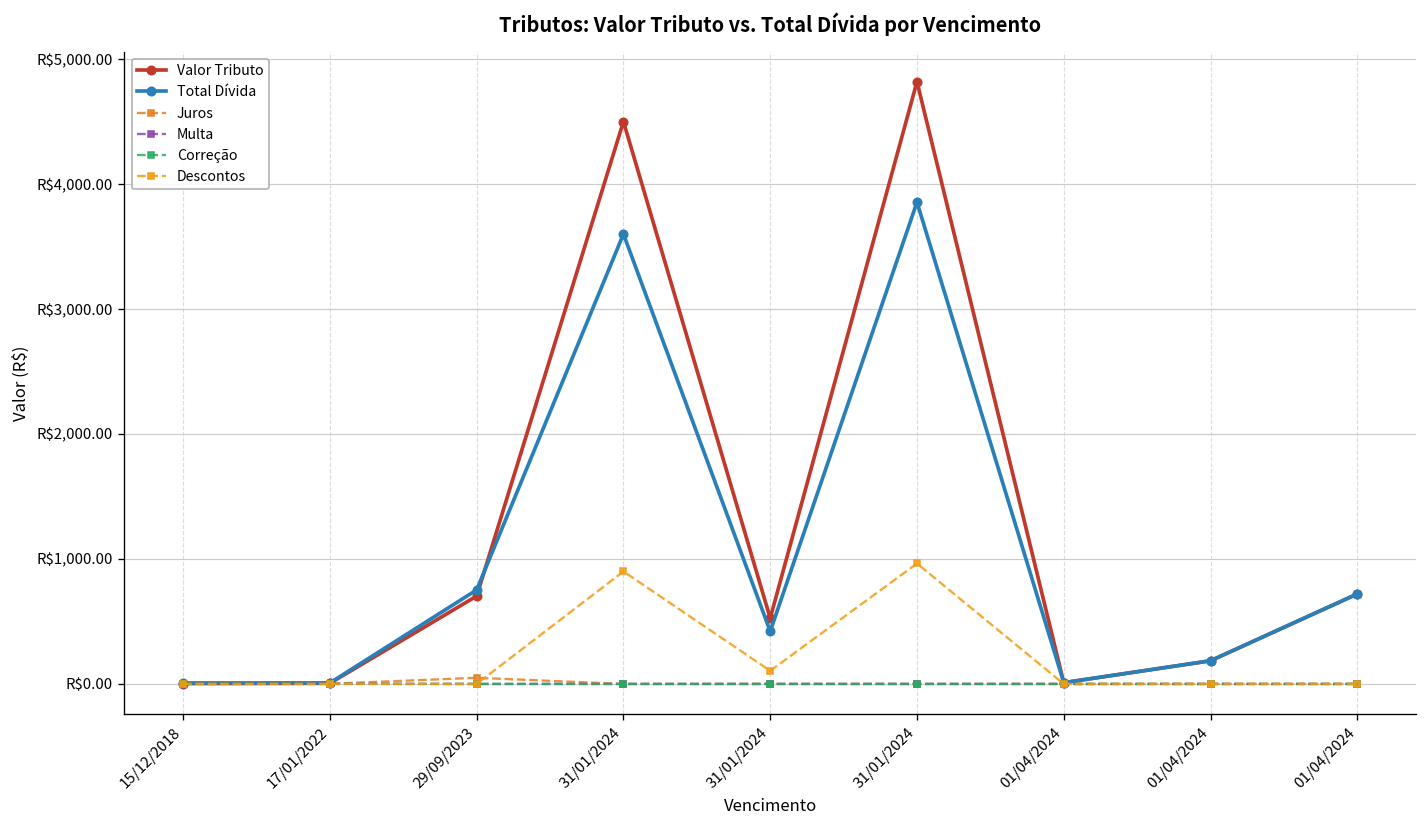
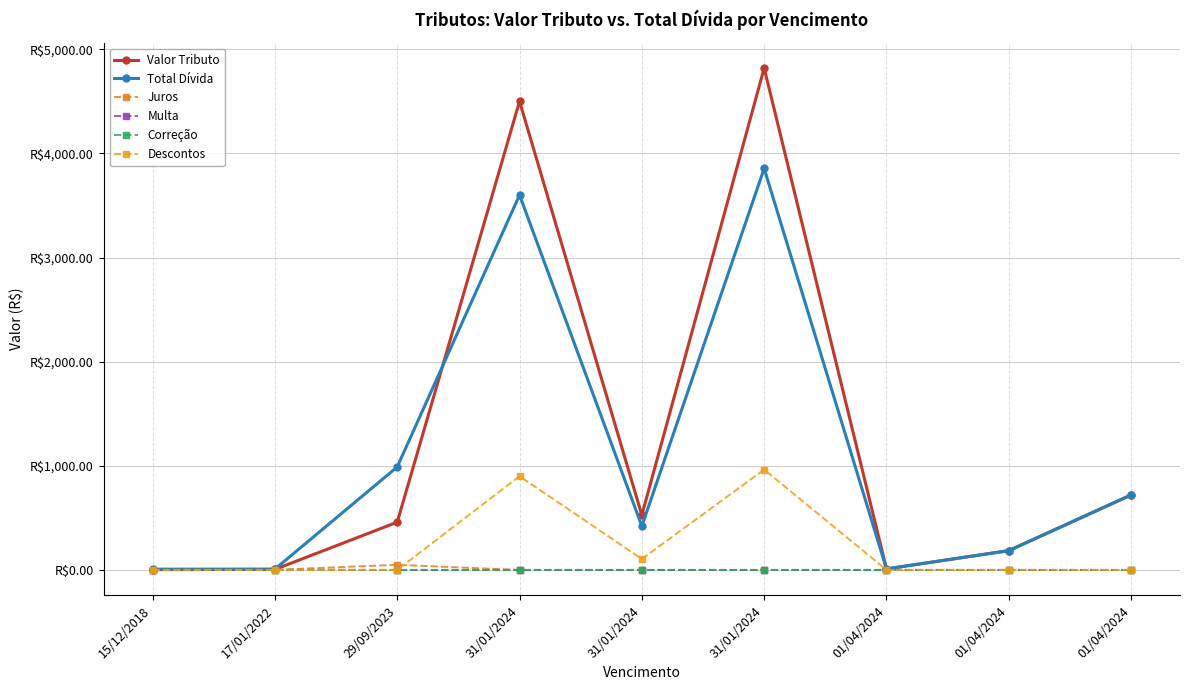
  {
    "Valor Tributo": {
-     "29/09/2023": "R$700"
+     "29/09/2023": "R$460"
    },
    "Total Dívida": {
-     "29/09/2023": "R$750"
+     "29/09/2023": "R$990"
    }
  }
